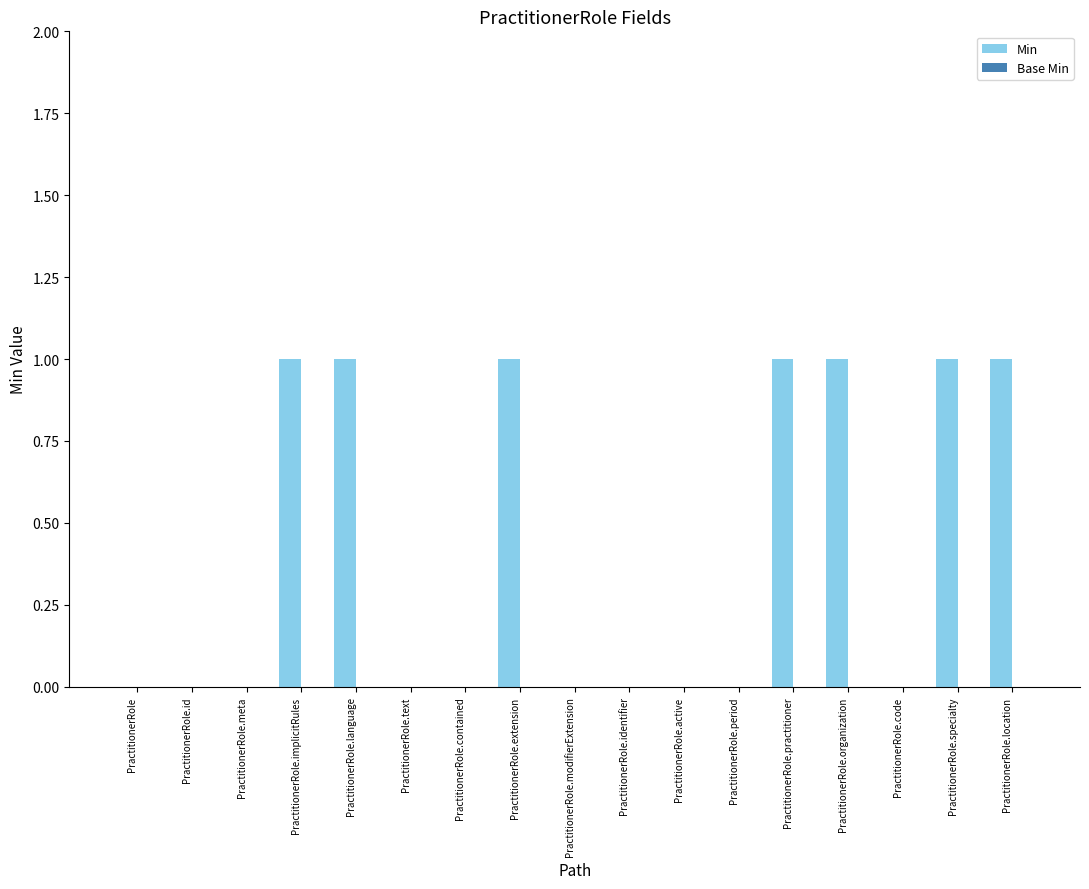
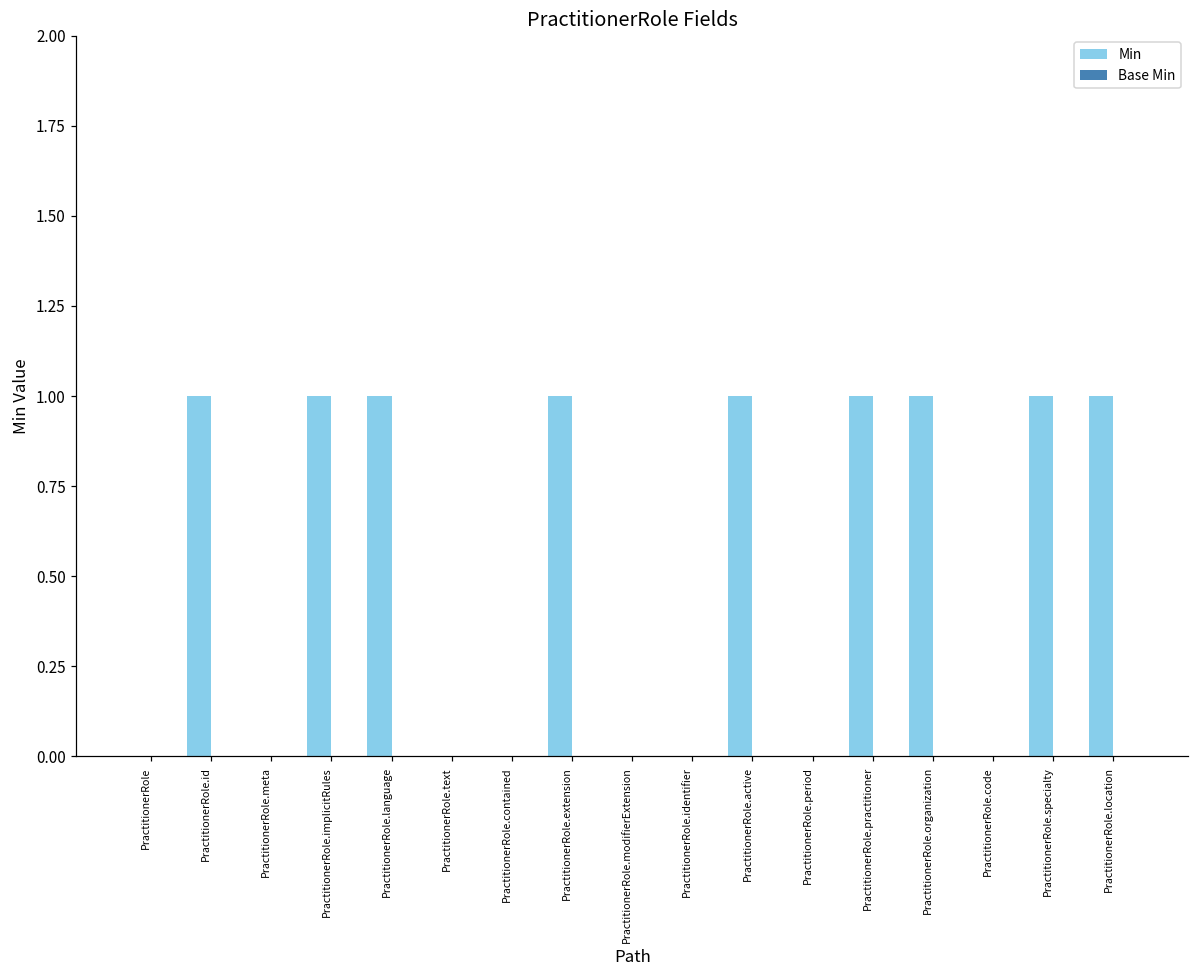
  {
    "Min": {
      "PractitionerRole": 0,
-     "PractitionerRole.id": 0,
+     "PractitionerRole.id": 1,
      "PractitionerRole.meta": 0,
      "PractitionerRole.implicitRules": 1,
      "PractitionerRole.language": 1,
      "PractitionerRole.text": 0,
      "PractitionerRole.contained": 0,
      "PractitionerRole.extension": 1,
      "PractitionerRole.modifierExtension": 0,
      "PractitionerRole.identifier": 0,
-     "PractitionerRole.active": 0,
+     "PractitionerRole.active": 1,
      "PractitionerRole.period": 0,
      "PractitionerRole.practitioner": 1,
      "PractitionerRole.organization": 1,
      "PractitionerRole.code": 0,
      "PractitionerRole.specialty": 1,
      "PractitionerRole.location": 1
    },
    "Base Min": {
      "PractitionerRole": 0,
      "PractitionerRole.id": 0,
      "PractitionerRole.meta": 0,
      "PractitionerRole.implicitRules": 0,
      "PractitionerRole.language": 0,
      "PractitionerRole.text": 0,
      "PractitionerRole.contained": 0,
      "PractitionerRole.extension": 0,
      "PractitionerRole.modifierExtension": 0,
      "PractitionerRole.identifier": 0,
      "PractitionerRole.active": 0,
      "PractitionerRole.period": 0,
      "PractitionerRole.practitioner": 0,
      "PractitionerRole.organization": 0,
      "PractitionerRole.code": 0,
      "PractitionerRole.specialty": 0,
      "PractitionerRole.location": 0
    }
  }
